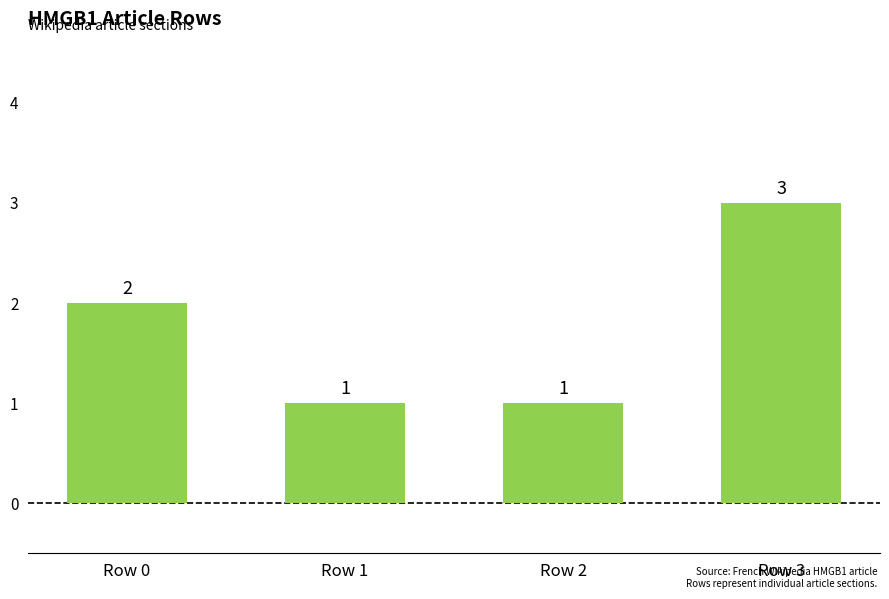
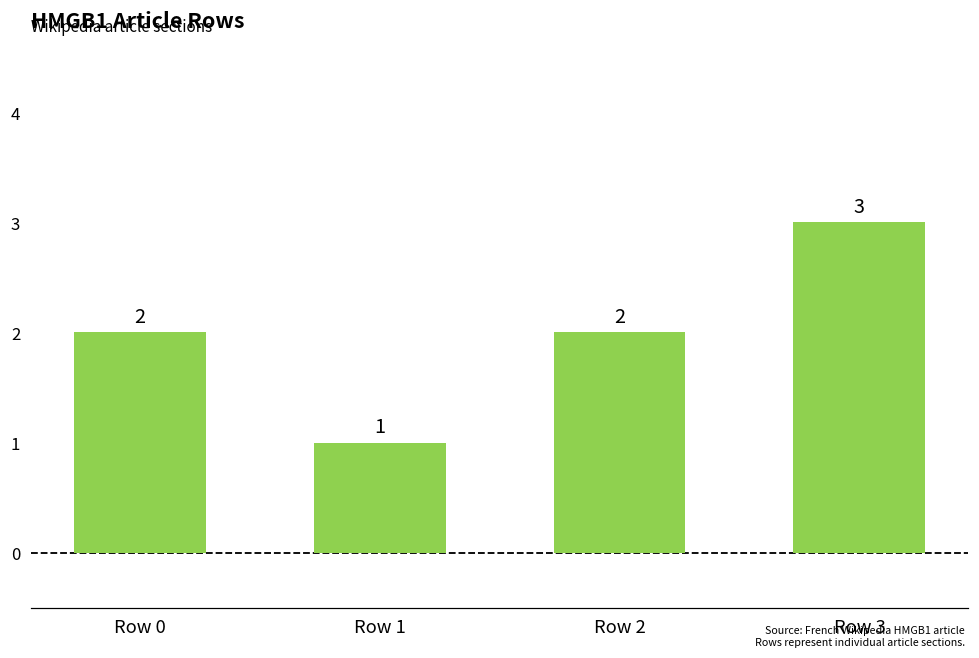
  {
    "Row 0": 2,
    "Row 1": 1,
-   "Row 2": 1,
+   "Row 2": 2,
    "Row 3": 3
  }
